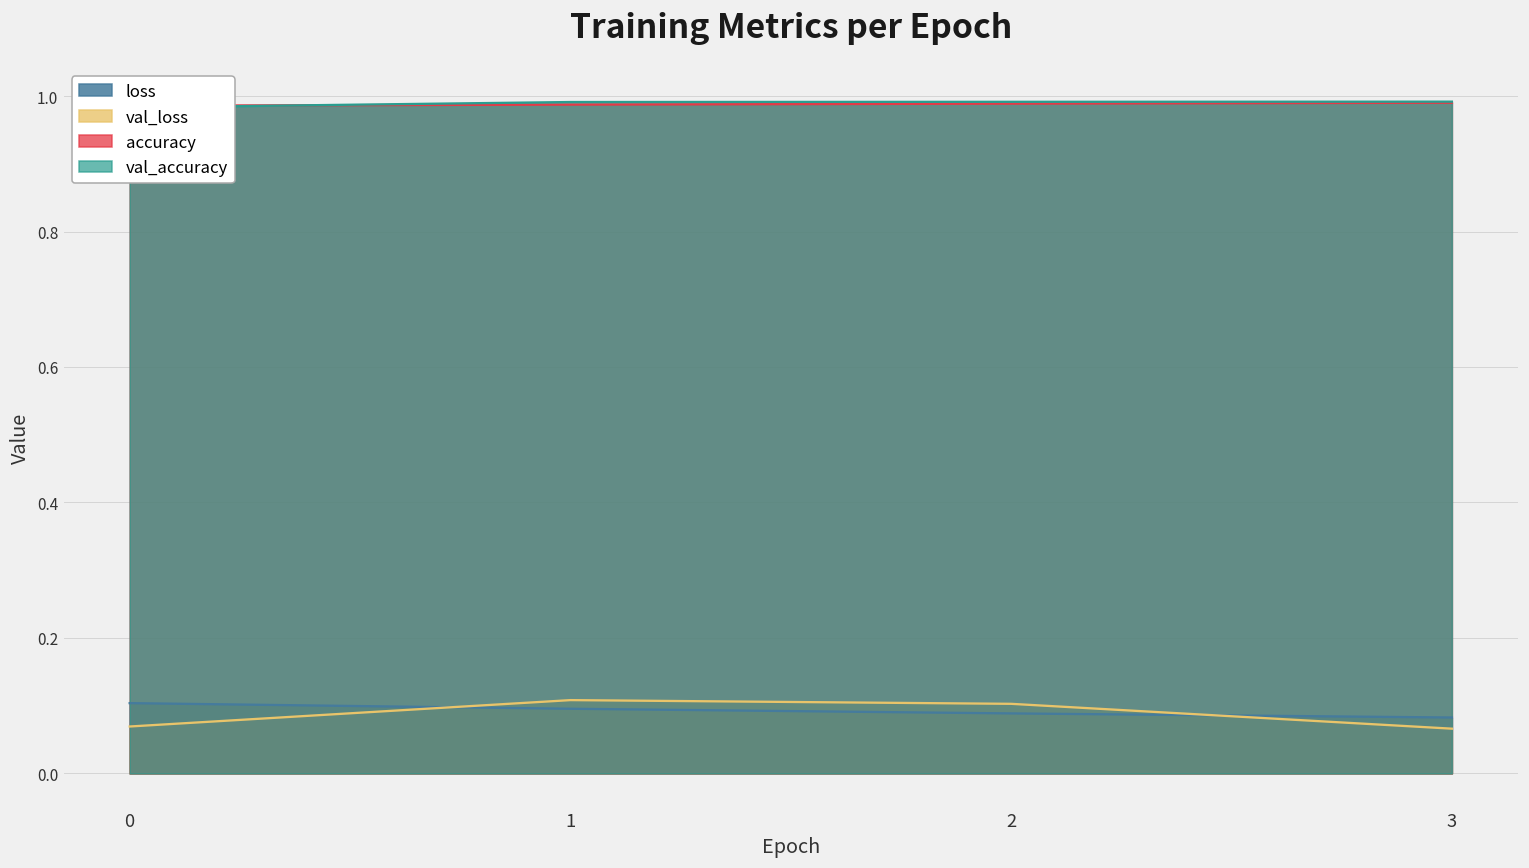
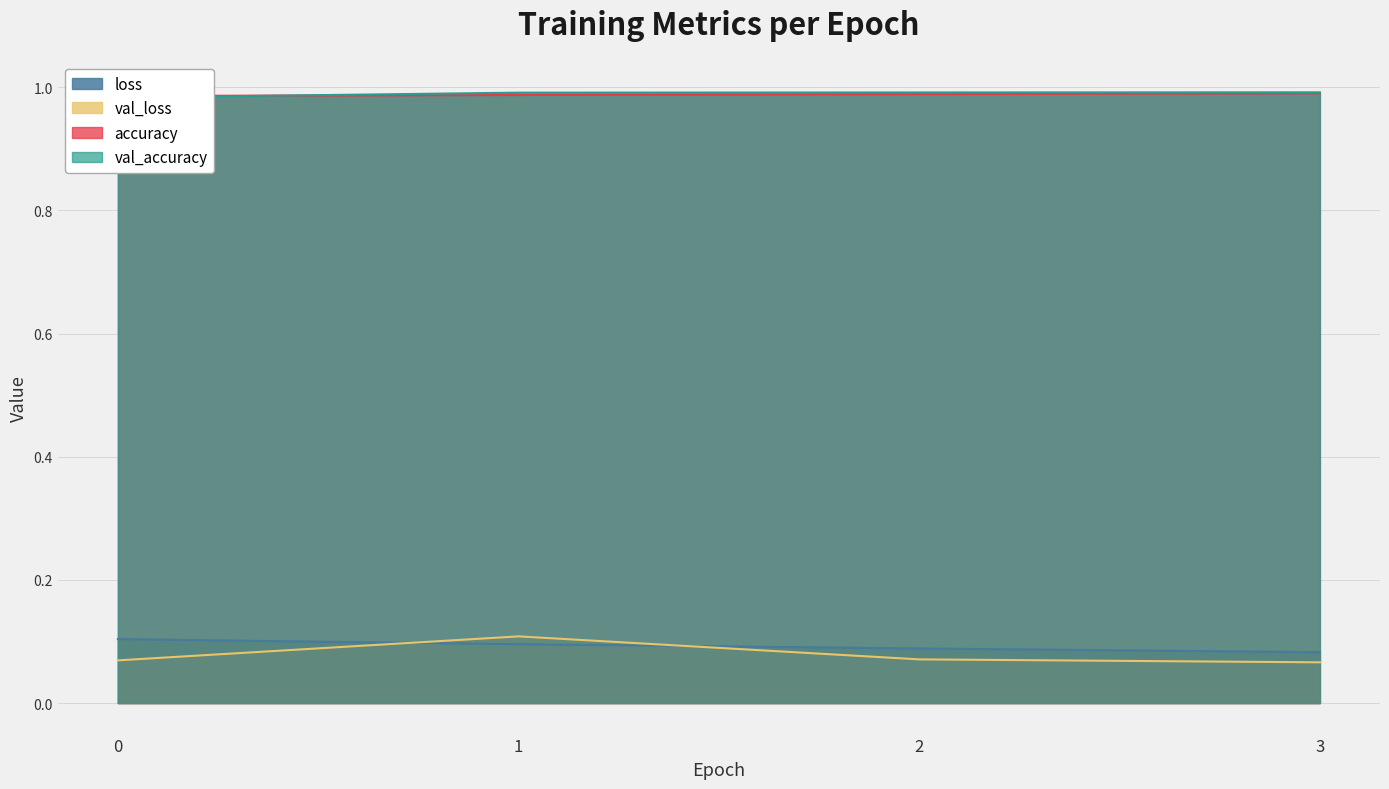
  {
    "val_loss": {
      "0": 0.07,
      "1": 0.11,
-     "2": 0.10,
+     "2": 0.07,
      "3": 0.07
    }
  }
